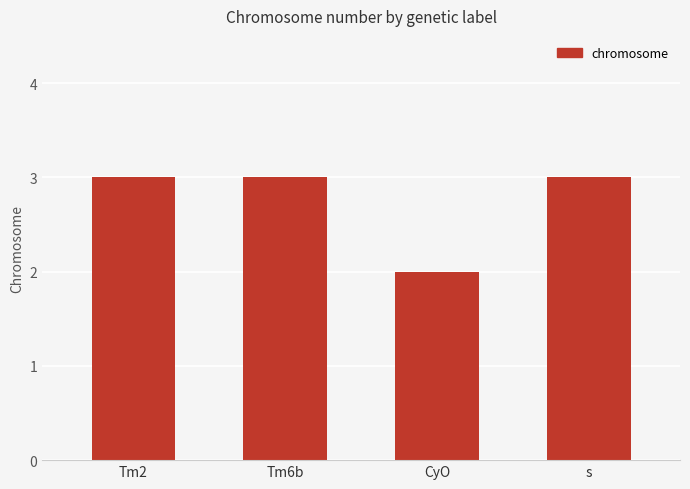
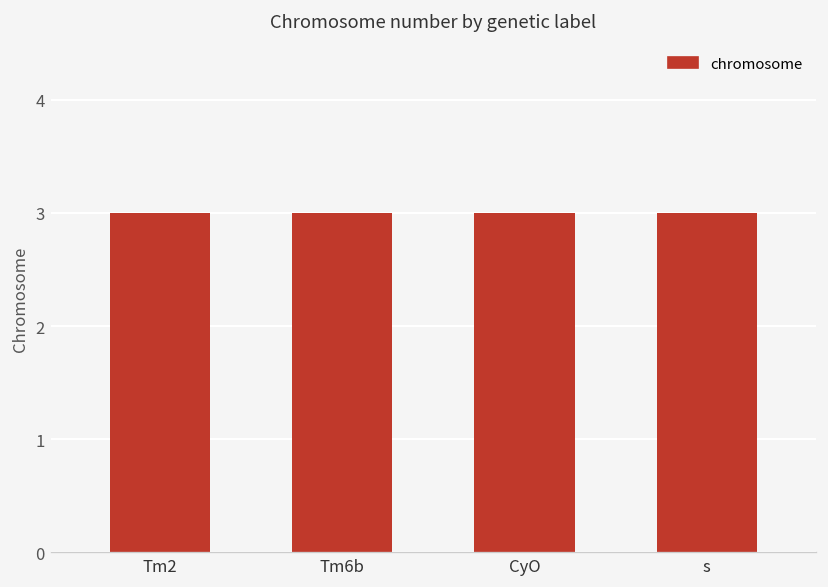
  {
    "Tm2": 3,
    "Tm6b": 3,
-   "CyO": 2,
+   "CyO": 3,
    "s": 3
  }
